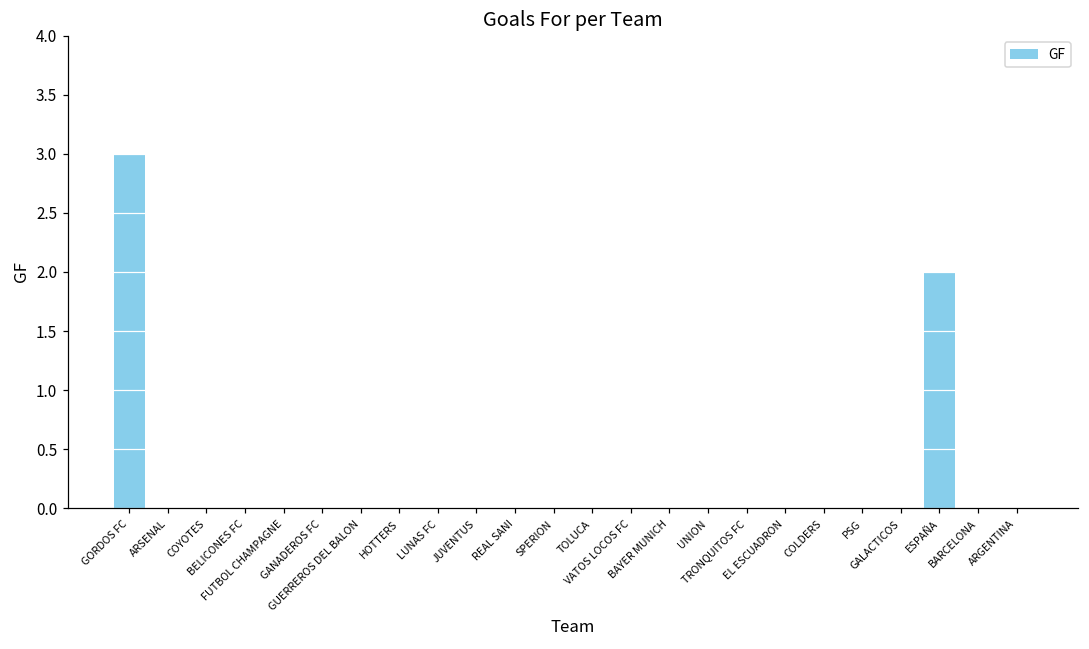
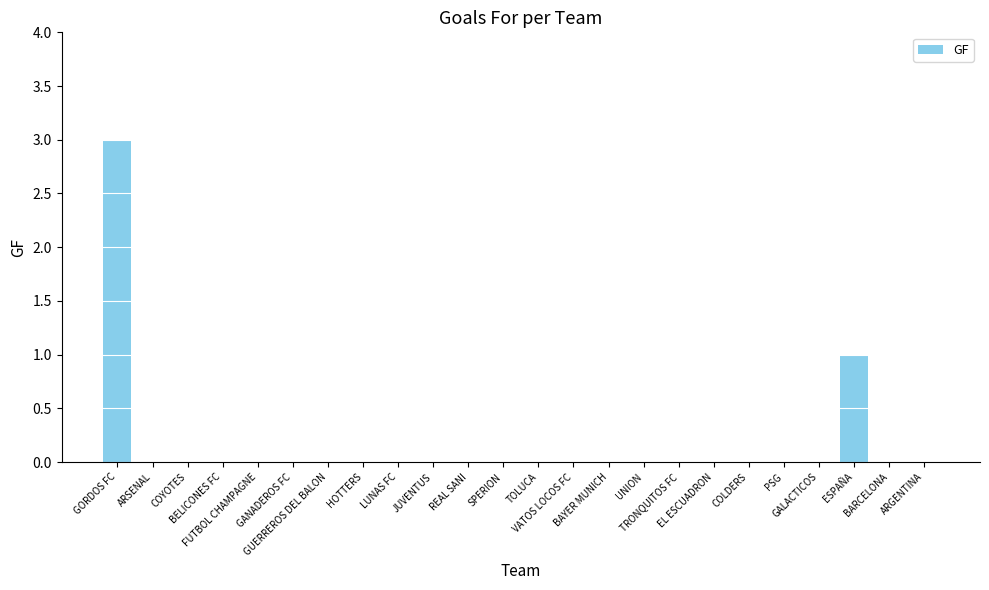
  {
    "GORDOS FC": 3,
    "ARSENAL": 0,
    "COYOTES": 0,
    "BELICONES FC": 0,
    "FUTBOL CHAMPAGNE": 0,
    "GANADEROS FC": 0,
    "GUERREROS DEL BALON": 0,
    "HOTTERS": 0,
    "LUNAS FC": 0,
    "JUVENTUS": 0,
    "REAL SANI": 0,
    "SPERION": 0,
    "TOLUCA": 0,
    "VATOS LOCOS FC": 0,
    "BAYER MUNICH": 0,
    "UNION": 0,
    "TRONQUITOS FC": 0,
    "EL ESCUADRON": 0,
    "COLDERS": 0,
    "PSG": 0,
    "GALACTICOS": 0,
-   "ESPAÑA": 2,
+   "ESPAÑA": 1,
    "BARCELONA": 0,
    "ARGENTINA": 0
  }
